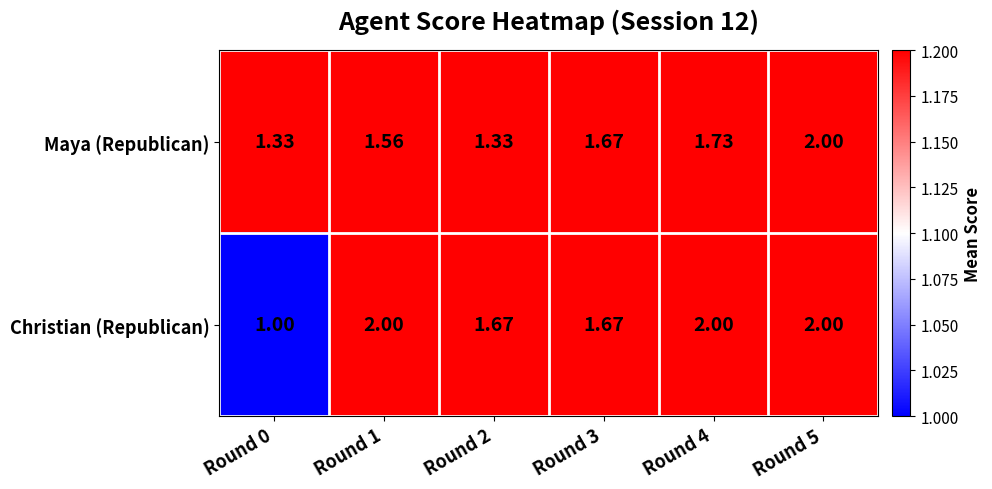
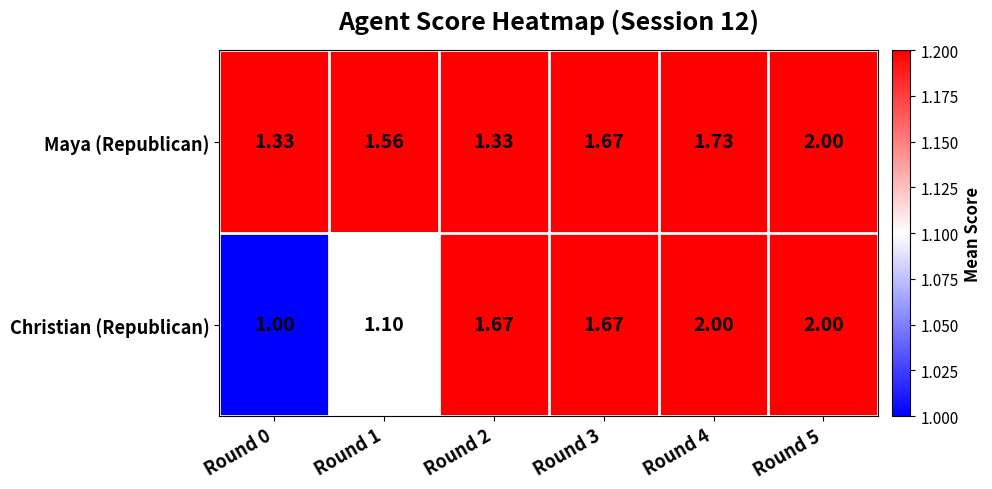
  {
    "Maya (Republican)": {
      "Round 0": 1.33,
      "Round 1": 1.56,
      "Round 2": 1.33,
      "Round 3": 1.67,
      "Round 4": 1.73,
      "Round 5": 2.00
    },
    "Christian (Republican)": {
      "Round 0": 1.00,
-     "Round 1": 2.00,
+     "Round 1": 1.10,
      "Round 2": 1.67,
      "Round 3": 1.67,
      "Round 4": 2.00,
      "Round 5": 2.00
    }
  }
